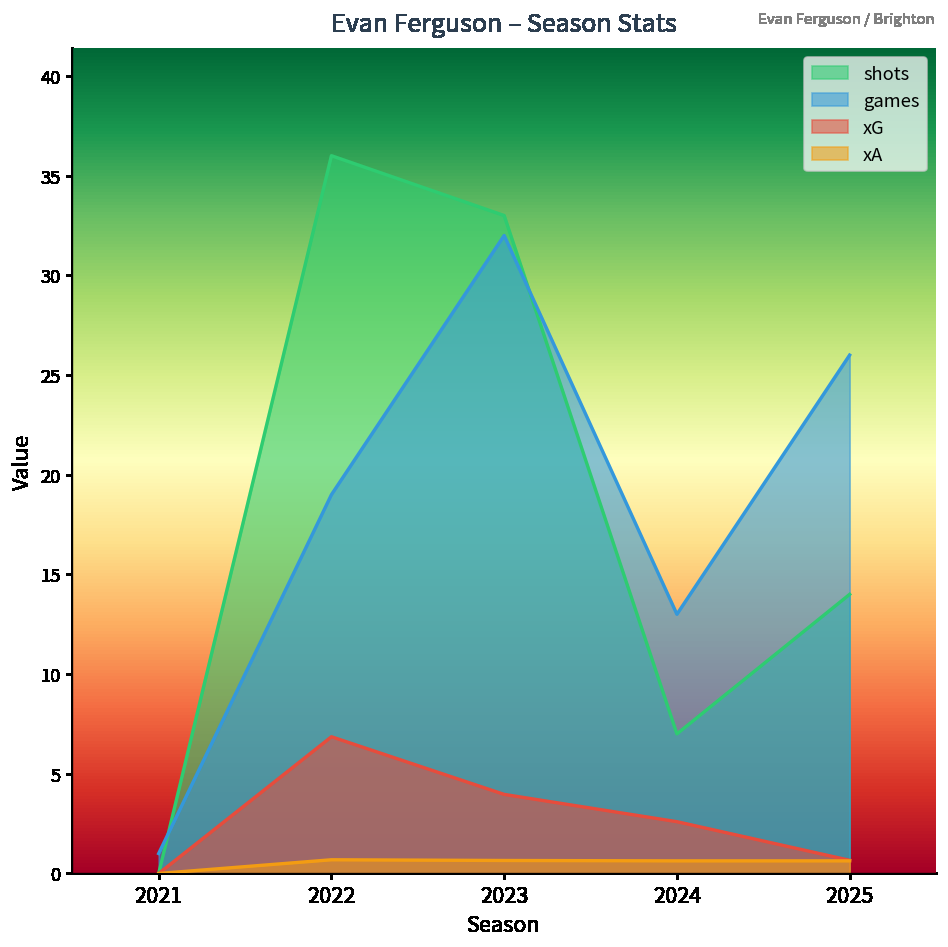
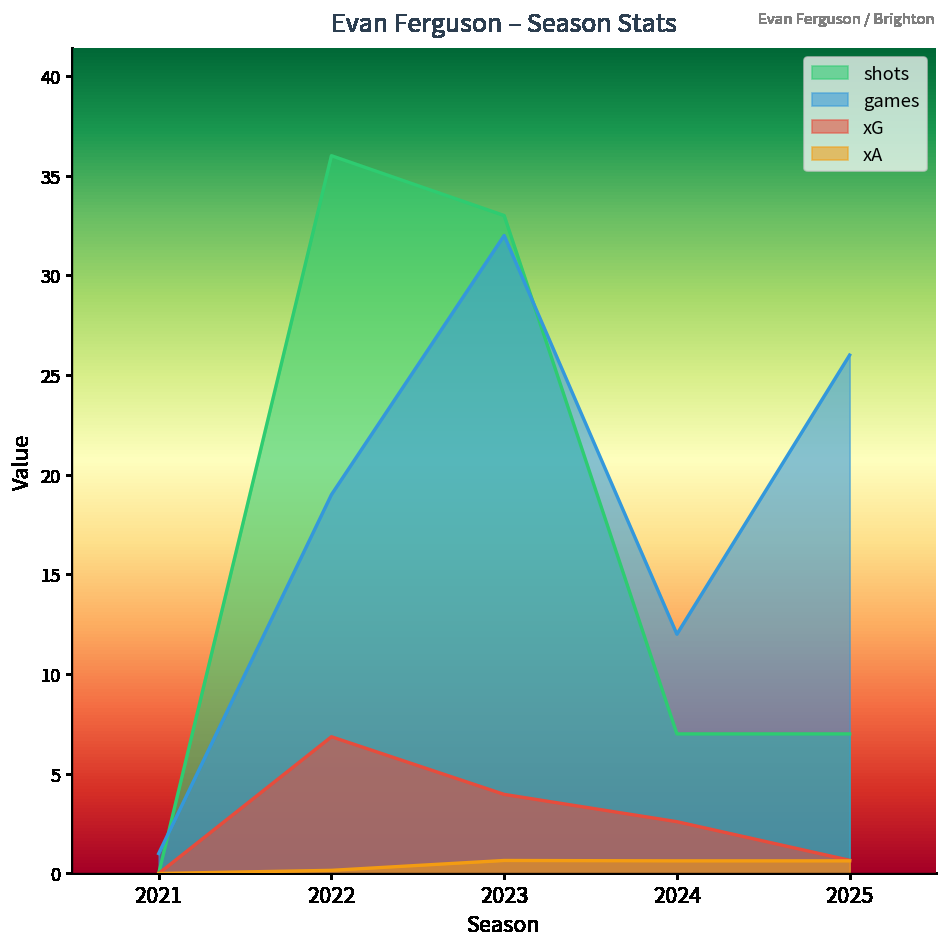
  {
    "shots": {
      "2022": 36,
      "2023": 33,
      "2024": 7,
-     "2025": 14
+     "2025": 7
    },
    "games": {
      "2021": 1,
      "2022": 19,
      "2023": 32,
-     "2024": 13,
+     "2024": 12,
      "2025": 26
    },
    "xG": {
      "2022": 6.9,
      "2023": 4.0,
      "2024": 2.6
    },
    "xA": {
-     "2022": 0.7,
+     "2022": 0.2,
      "2023": 0.7,
      "2024": 0.6
    }
  }
